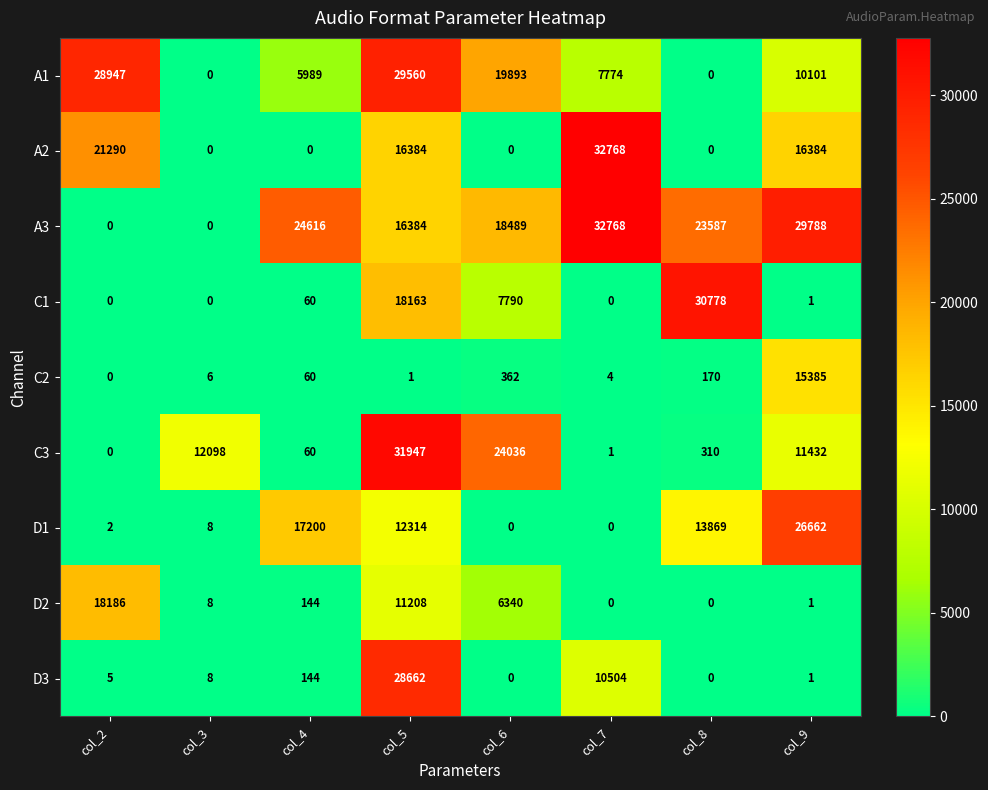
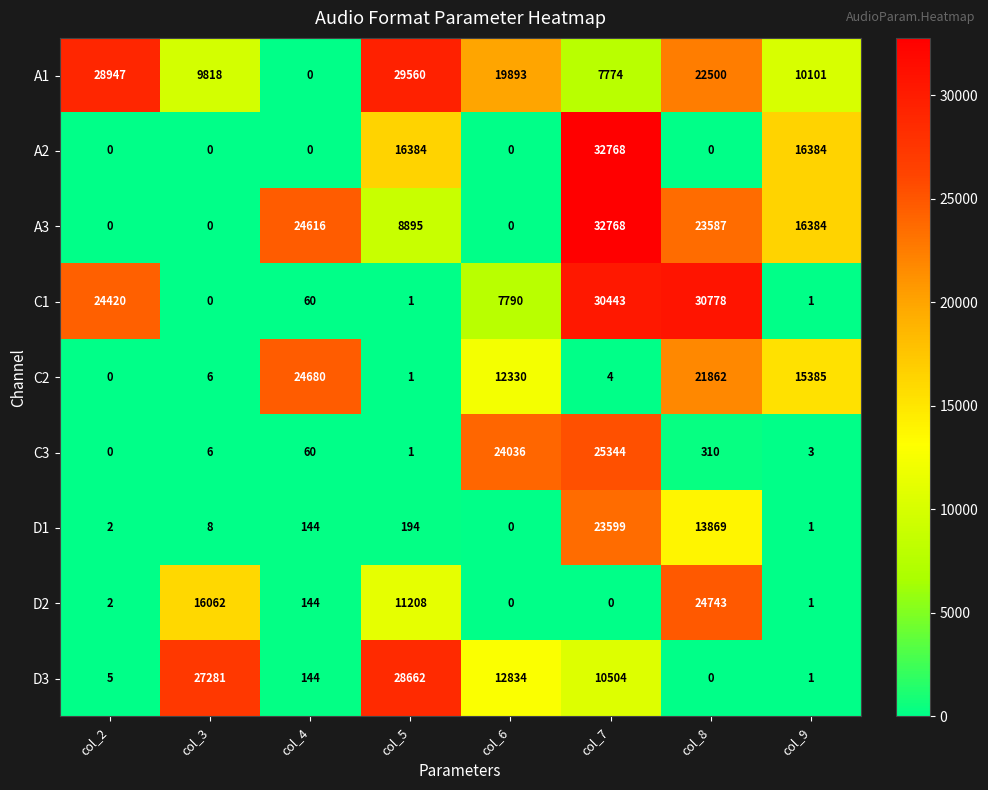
  {
    "A1": {
      "col_2": 28947,
-     "col_3": 0,
-     "col_4": 5989,
+     "col_3": 9818,
+     "col_4": 0,
      "col_5": 29560,
      "col_6": 19893,
      "col_7": 7774,
-     "col_8": 0,
+     "col_8": 22500,
      "col_9": 10101
    },
    "A2": {
-     "col_2": 21290,
+     "col_2": 0,
      "col_3": 0,
      "col_4": 0,
      "col_5": 16384,
      "col_6": 0,
      "col_7": 32768,
      "col_8": 0,
      "col_9": 16384
    },
    "A3": {
      "col_2": 0,
      "col_3": 0,
      "col_4": 24616,
-     "col_5": 16384,
-     "col_6": 18489,
+     "col_5": 8895,
+     "col_6": 0,
      "col_7": 32768,
      "col_8": 23587,
-     "col_9": 29788
+     "col_9": 16384
    },
    "C1": {
-     "col_2": 0,
+     "col_2": 24420,
      "col_3": 0,
      "col_4": 60,
-     "col_5": 18163,
+     "col_5": 1,
      "col_6": 7790,
-     "col_7": 0,
+     "col_7": 30443,
      "col_8": 30778,
      "col_9": 1
    },
    "C2": {
      "col_2": 0,
      "col_3": 6,
-     "col_4": 60,
+     "col_4": 24680,
      "col_5": 1,
-     "col_6": 362,
+     "col_6": 12330,
      "col_7": 4,
-     "col_8": 170,
+     "col_8": 21862,
      "col_9": 15385
    },
    "C3": {
      "col_2": 0,
-     "col_3": 12098,
+     "col_3": 6,
      "col_4": 60,
-     "col_5": 31947,
+     "col_5": 1,
      "col_6": 24036,
-     "col_7": 1,
+     "col_7": 25344,
      "col_8": 310,
-     "col_9": 11432
+     "col_9": 3
    },
    "D1": {
      "col_2": 2,
      "col_3": 8,
-     "col_4": 17200,
-     "col_5": 12314,
+     "col_4": 144,
+     "col_5": 194,
      "col_6": 0,
-     "col_7": 0,
+     "col_7": 23599,
      "col_8": 13869,
-     "col_9": 26662
+     "col_9": 1
    },
    "D2": {
-     "col_2": 18186,
-     "col_3": 8,
+     "col_2": 2,
+     "col_3": 16062,
      "col_4": 144,
      "col_5": 11208,
-     "col_6": 6340,
+     "col_6": 0,
      "col_7": 0,
-     "col_8": 0,
+     "col_8": 24743,
      "col_9": 1
    },
    "D3": {
      "col_2": 5,
-     "col_3": 8,
+     "col_3": 27281,
      "col_4": 144,
      "col_5": 28662,
-     "col_6": 0,
+     "col_6": 12834,
      "col_7": 10504,
      "col_8": 0,
      "col_9": 1
    }
  }
